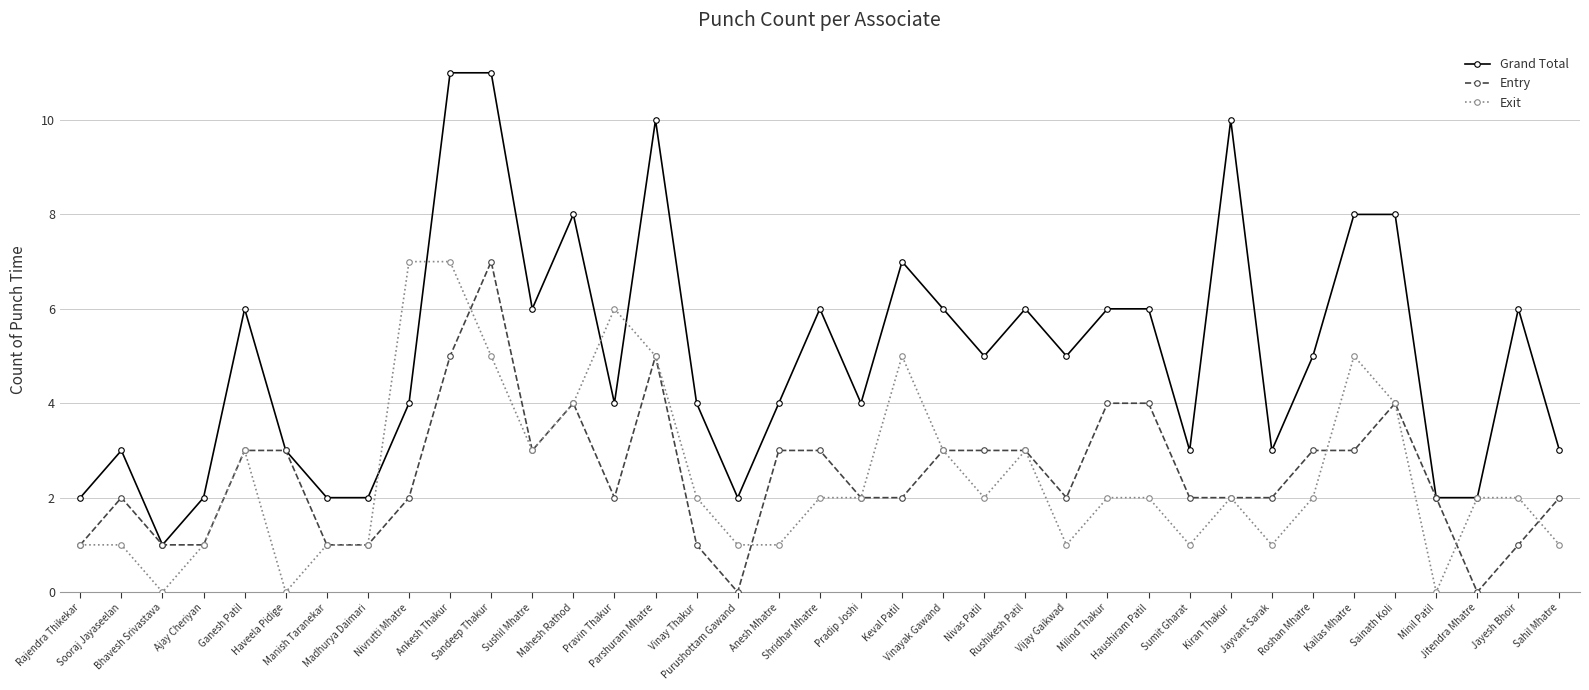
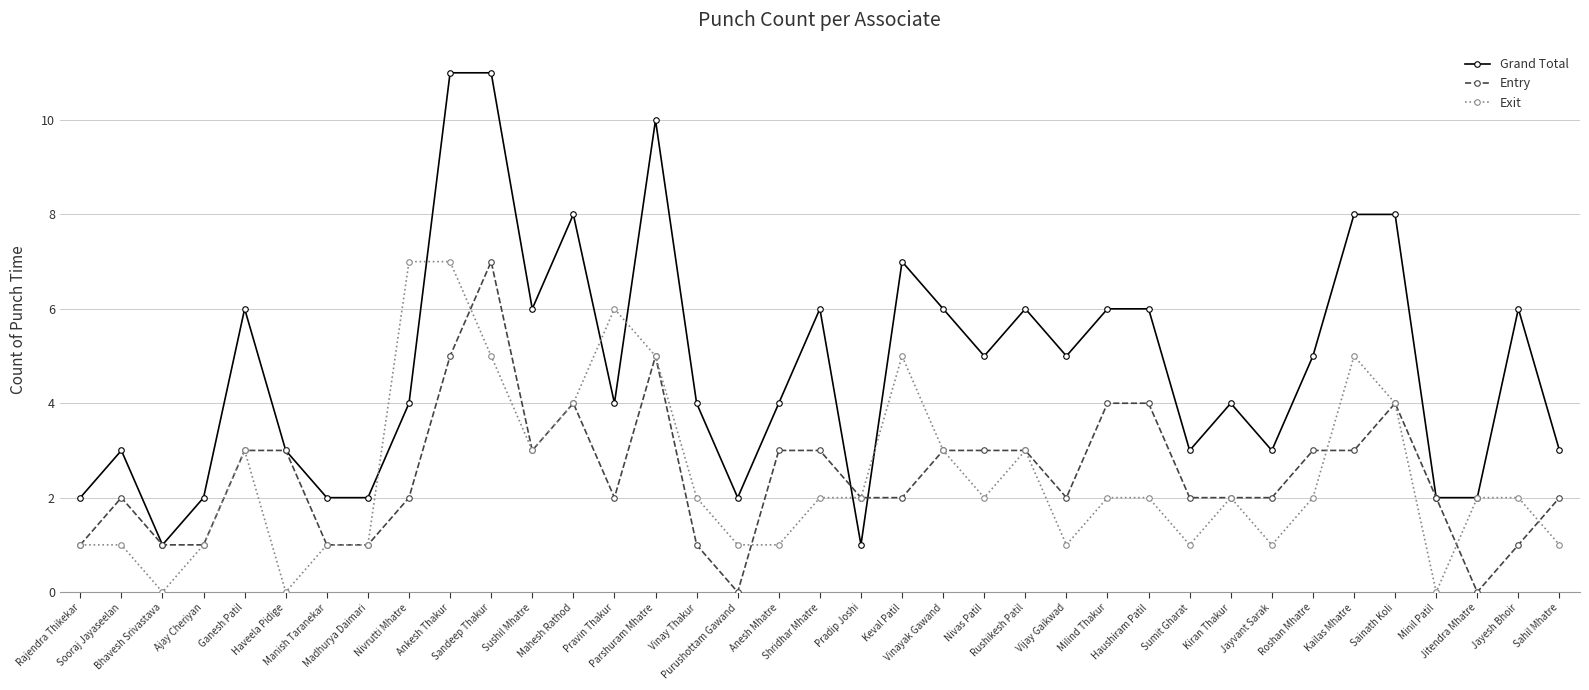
  {
    "Grand Total": {
      "Rajendra Thikekar": 2,
      "Sooraj Jayaseelan": 3,
      "Ajay Cheriyan": 2,
      "Ganesh Patil": 6,
      "Manish Taranekar": 2,
      "Madhurya Daimari": 2,
      "Nivrutti Mhatre": 4,
      "Ankesh Thakur": 11,
      "Sandeep Thakur": 11,
      "Sushil Mhatre": 6,
      "Mahesh Rathod": 8,
      "Pravin Thakur": 4,
      "Parshuram Mhatre": 10,
      "Vinay Thakur": 4,
      "Purushottam Gawand": 2,
      "Anesh Mhatre": 4,
      "Shridhar Mhatre": 6,
-     "Pradip Joshi": 4,
+     "Pradip Joshi": 1,
      "Keval Patil": 7,
      "Vinayak Gawand": 6,
      "Nivas Patil": 5,
      "Rushikesh Patil": 6,
      "Vijay Gaikwad": 5,
      "Milind Thakur": 6,
      "Haushiram Patil": 6,
      "Sumit Gharat": 3,
-     "Kiran Thakur": 10,
+     "Kiran Thakur": 4,
      "Jayvant Sarak": 3,
      "Roshan Mhatre": 5,
      "Kailas Mhatre": 8,
      "Sainath Koli": 8,
      "Jayesh Bhoir": 6,
      "Sahil Mhatre": 3
    },
    "Entry": {
      "Sooraj Jayaseelan": 2,
      "Nivrutti Mhatre": 2,
      "Ankesh Thakur": 5,
      "Sandeep Thakur": 7,
      "Pravin Thakur": 2,
      "Vinay Thakur": 1,
      "Purushottam Gawand": 0,
      "Anesh Mhatre": 3,
      "Shridhar Mhatre": 3,
      "Keval Patil": 2,
      "Nivas Patil": 3,
      "Vijay Gaikwad": 2,
      "Milind Thakur": 4,
      "Haushiram Patil": 4,
      "Sumit Gharat": 2,
      "Jayvant Sarak": 2,
      "Roshan Mhatre": 3,
      "Kailas Mhatre": 3,
      "Jitendra Mhatre": 0,
      "Jayesh Bhoir": 1,
      "Sahil Mhatre": 2
    },
    "Exit": {
      "Sooraj Jayaseelan": 1,
      "Bhavesh Srivastava": 0,
      "Haveela Pidige": 0,
      "Nivrutti Mhatre": 7,
      "Ankesh Thakur": 7,
      "Sandeep Thakur": 5,
      "Pravin Thakur": 6,
      "Vinay Thakur": 2,
      "Purushottam Gawand": 1,
      "Anesh Mhatre": 1,
      "Shridhar Mhatre": 2,
      "Keval Patil": 5,
      "Nivas Patil": 2,
      "Vijay Gaikwad": 1,
      "Milind Thakur": 2,
      "Haushiram Patil": 2,
      "Sumit Gharat": 1,
      "Jayvant Sarak": 1,
      "Roshan Mhatre": 2,
      "Kailas Mhatre": 5,
      "Minil Patil": 0,
      "Jayesh Bhoir": 2,
      "Sahil Mhatre": 1
    }
  }
